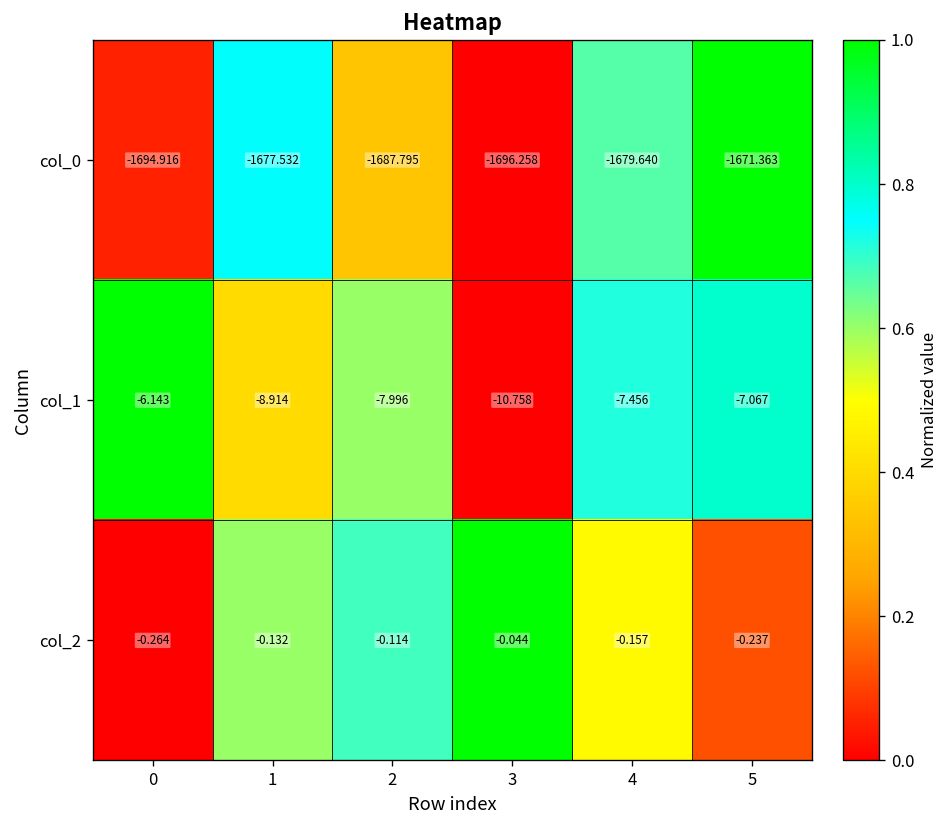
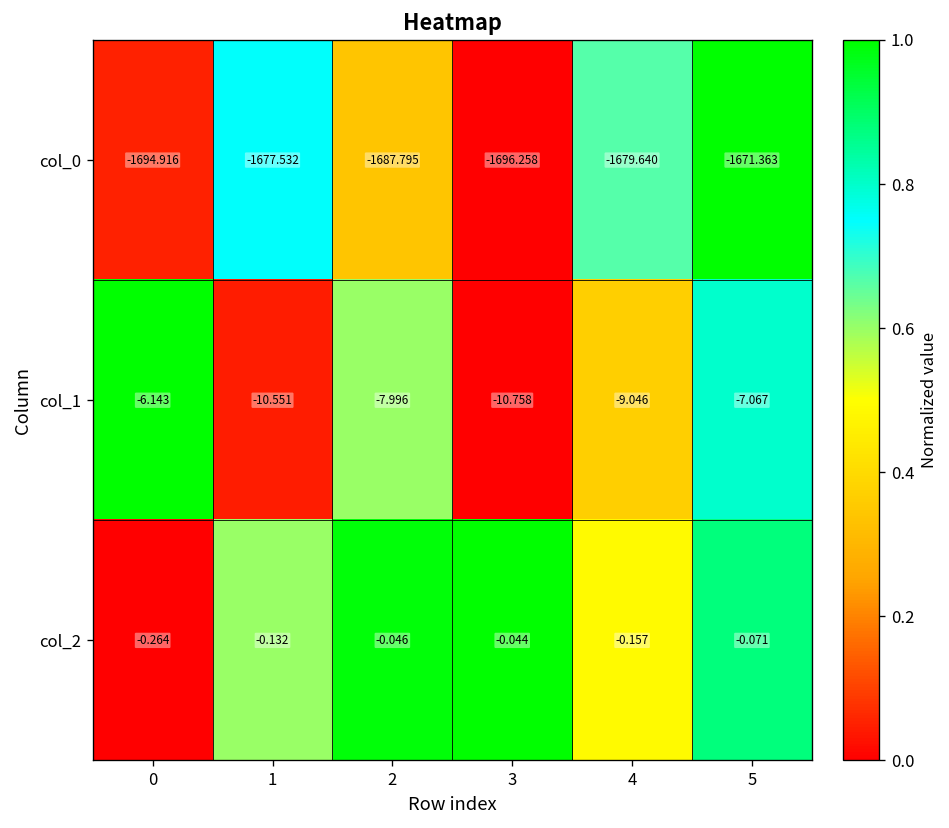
  {
    "col_1": {
-     "1": -8.914,
-     "4": -7.456
+     "1": -10.551,
+     "4": -9.046
    },
    "col_2": {
-     "2": -0.114,
-     "5": -0.237
+     "2": -0.046,
+     "5": -0.071
    }
  }
